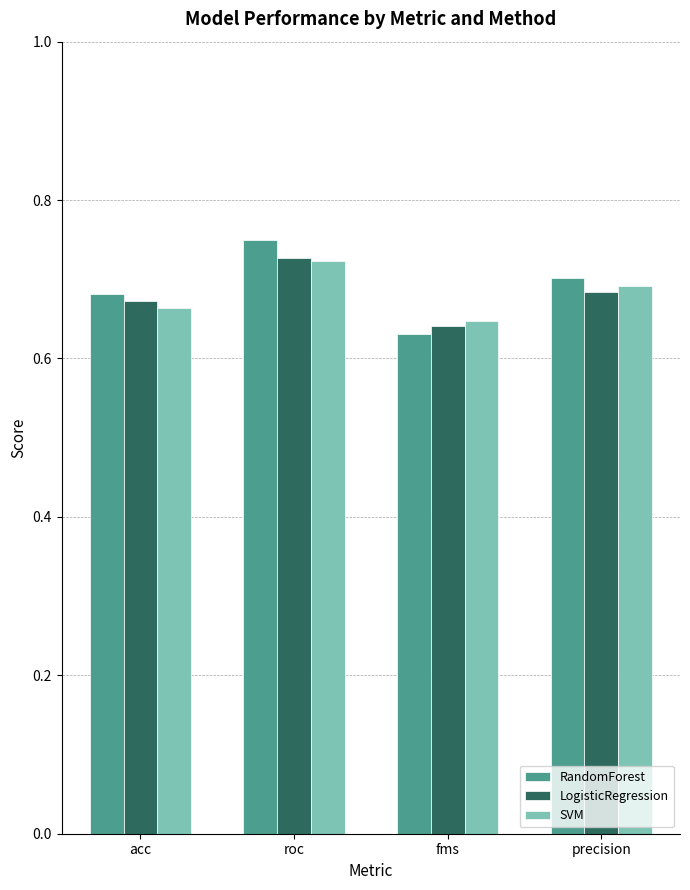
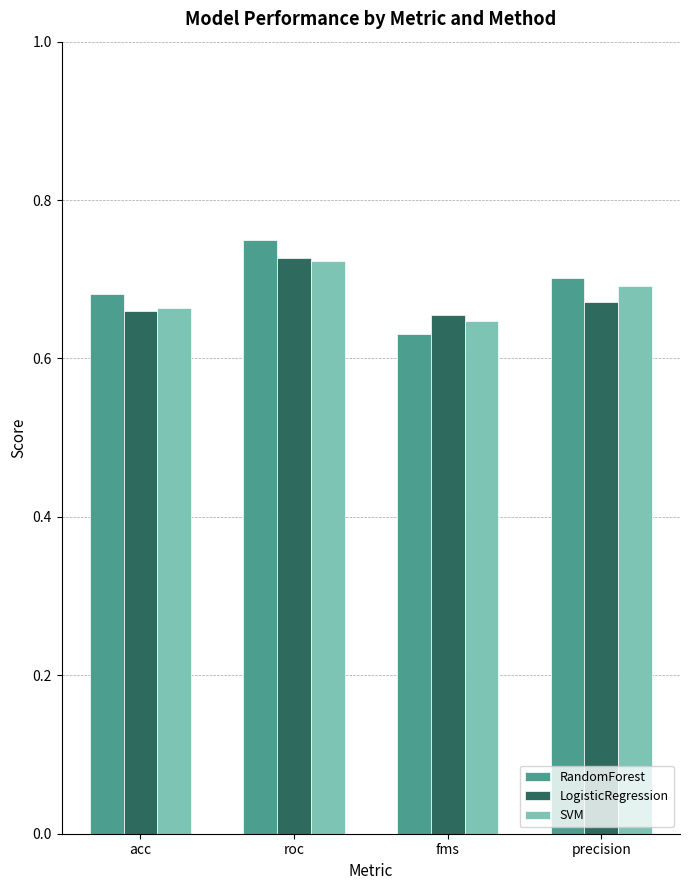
  {
    "RandomForest": {
      "acc": 0.68,
      "roc": 0.75,
      "fms": 0.63,
      "precision": 0.70
    },
    "LogisticRegression": {
-     "acc": 0.67,
+     "acc": 0.66,
      "roc": 0.73,
-     "fms": 0.64,
-     "precision": 0.68
+     "fms": 0.65,
+     "precision": 0.67
    },
    "SVM": {
      "acc": 0.66,
      "roc": 0.72,
      "fms": 0.65,
      "precision": 0.69
    }
  }
